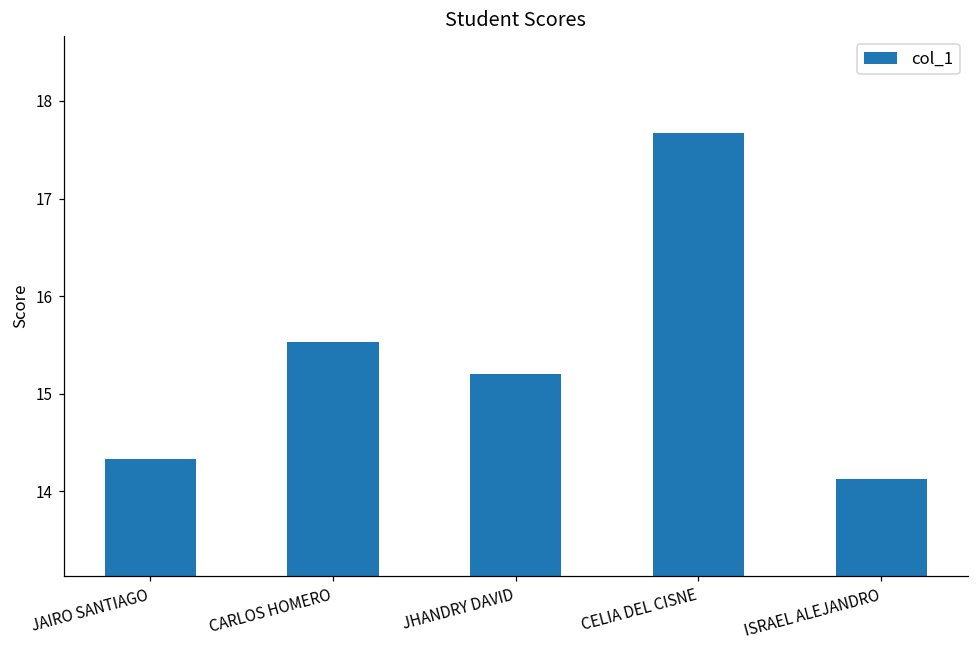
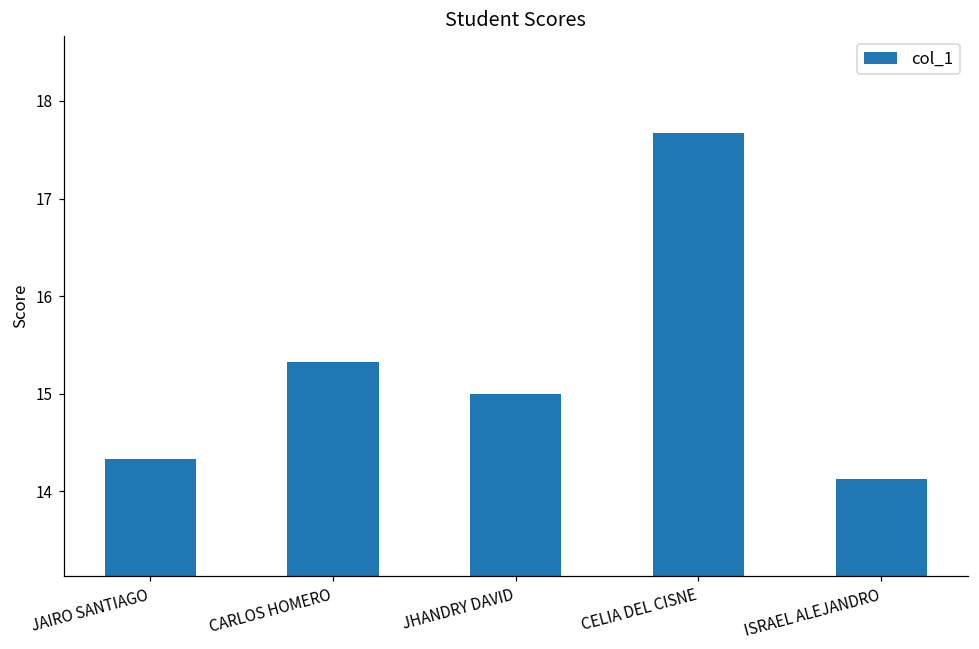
  {
    "JAIRO SANTIAGO": 14.3,
-   "CARLOS HOMERO": 15.5,
-   "JHANDRY DAVID": 15.2,
+   "CARLOS HOMERO": 15.3,
+   "JHANDRY DAVID": 15.0,
    "CELIA DEL CISNE": 17.7,
    "ISRAEL ALEJANDRO": 14.1
  }
